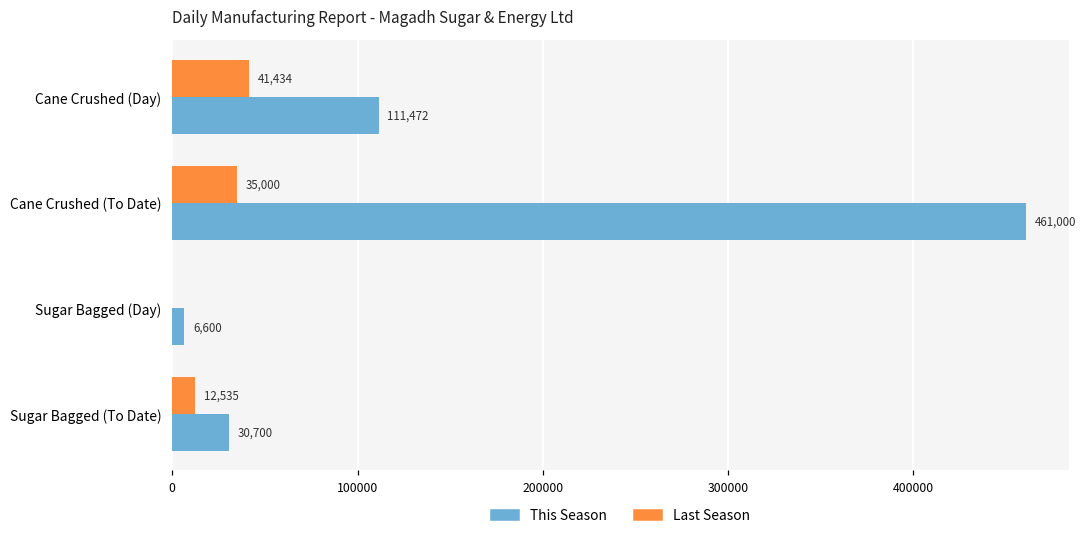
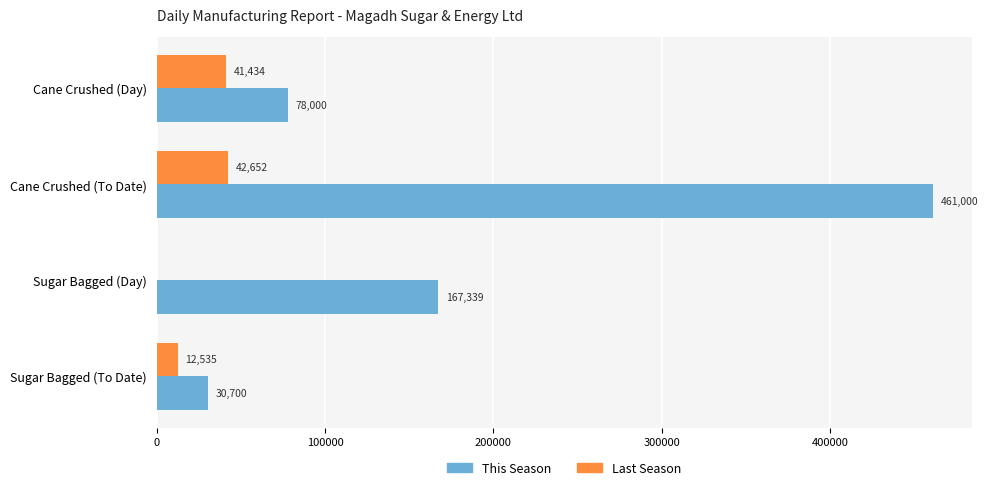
  {
    "This Season": {
-     "Cane Crushed (Day)": "111,472",
+     "Cane Crushed (Day)": "78,000",
      "Cane Crushed (To Date)": "461,000",
-     "Sugar Bagged (Day)": "6,600",
+     "Sugar Bagged (Day)": "167,339",
      "Sugar Bagged (To Date)": "30,700"
    },
    "Last Season": {
      "Cane Crushed (Day)": "41,434",
-     "Cane Crushed (To Date)": "35,000",
+     "Cane Crushed (To Date)": "42,652",
      "Sugar Bagged (To Date)": "12,535"
    }
  }
